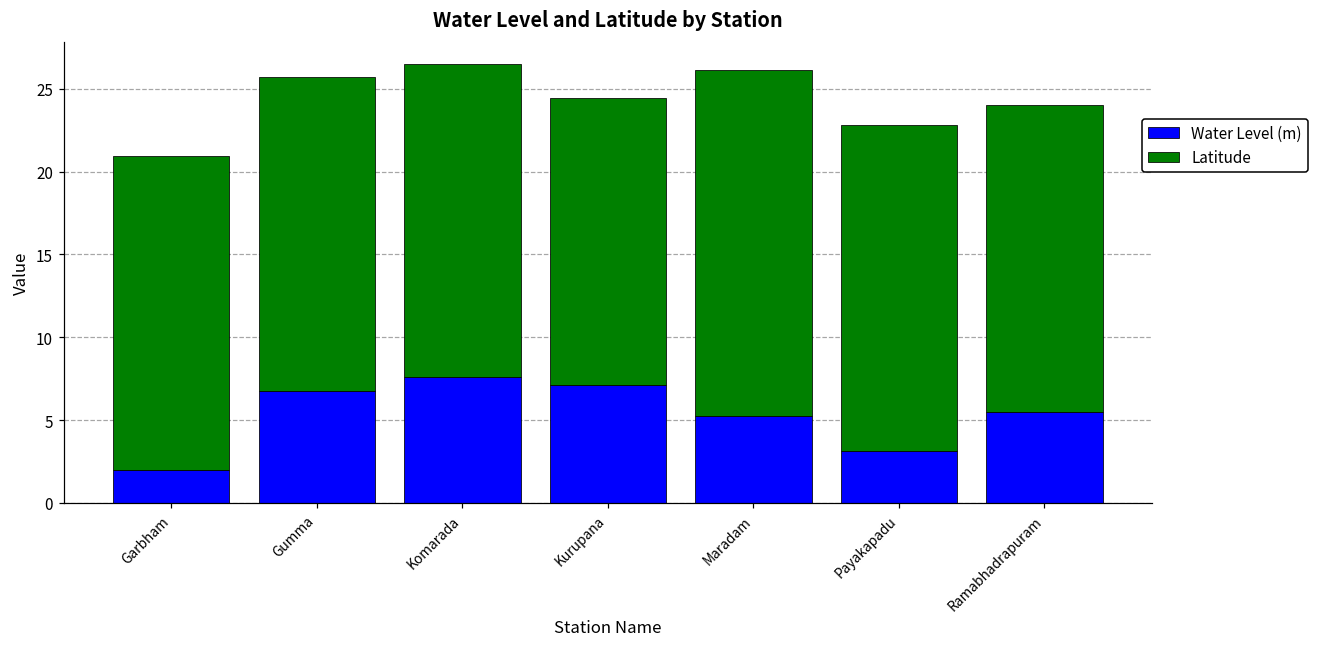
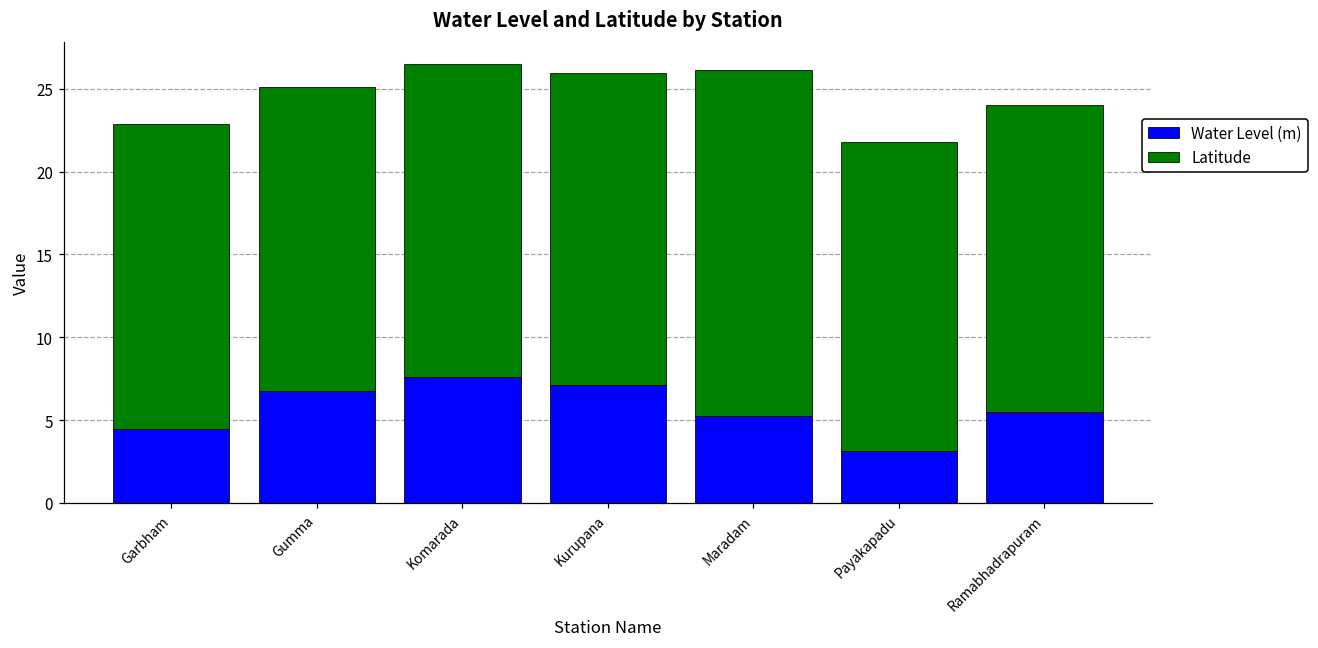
  {
    "Water Level (m)": {
-     "Garbham": 2.0,
+     "Garbham": 4.5,
      "Gumma": 6.8,
      "Komarada": 7.6,
      "Kurupana": 7.1,
      "Maradam": 5.3,
      "Payakapadu": 3.1,
      "Ramabhadrapuram": 5.5
    },
    "Latitude": {
-     "Garbham": 19.0,
-     "Gumma": 19.0,
+     "Garbham": 18.4,
+     "Gumma": 18.3,
      "Komarada": 18.9,
-     "Kurupana": 17.4,
+     "Kurupana": 18.9,
      "Maradam": 20.9,
-     "Payakapadu": 19.7,
+     "Payakapadu": 18.6,
      "Ramabhadrapuram": 18.5
    }
  }
